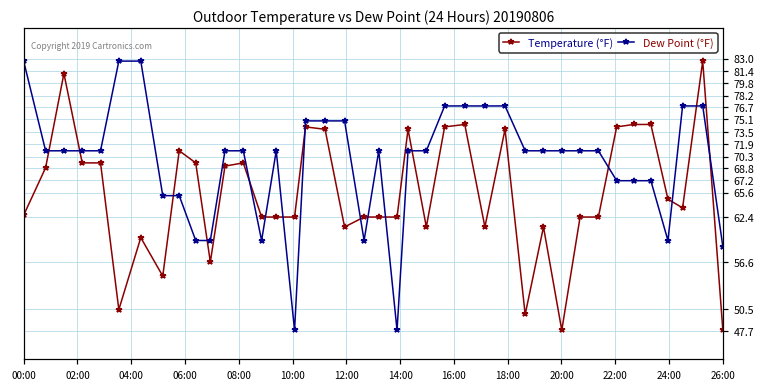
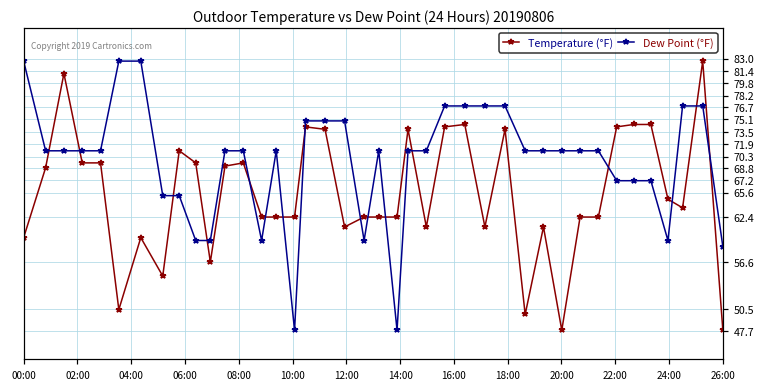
  {
    "Temperature (°F)": {
-     "00:00": 63,
+     "00:00": 60,
      "26:00": 48
    },
    "Dew Point (°F)": {
      "00:00": 83,
      "26:00": 59
    }
  }
